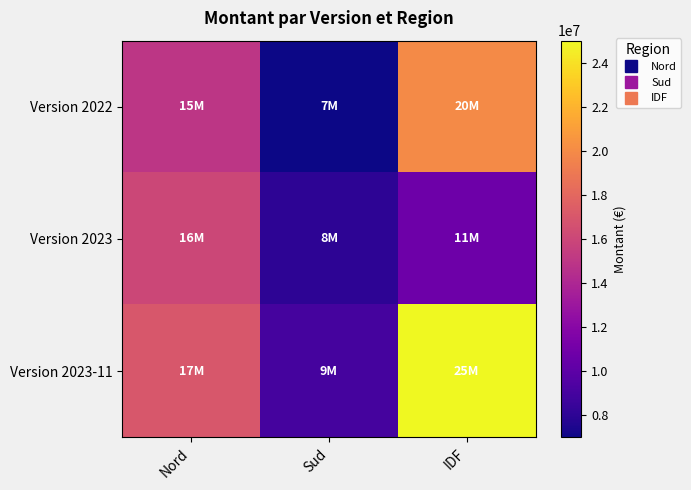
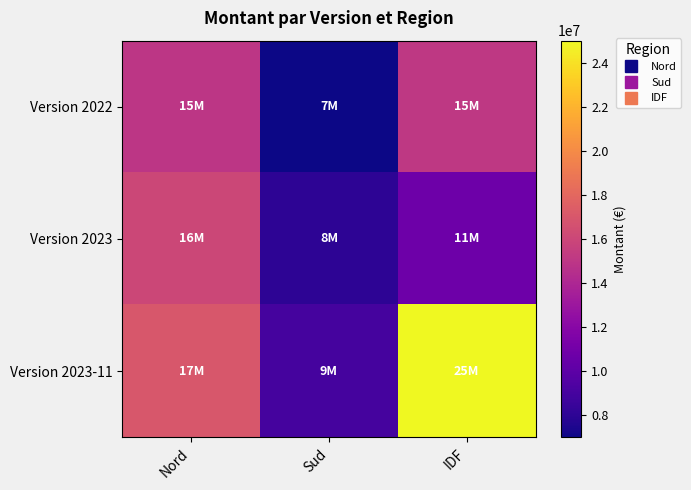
  {
    "Version 2022": {
      "Nord": "15M",
      "Sud": "7M",
-     "IDF": "20M"
+     "IDF": "15M"
    },
    "Version 2023": {
      "Nord": "16M",
      "Sud": "8M",
      "IDF": "11M"
    },
    "Version 2023-11": {
      "Nord": "17M",
      "Sud": "9M",
      "IDF": "25M"
    }
  }
